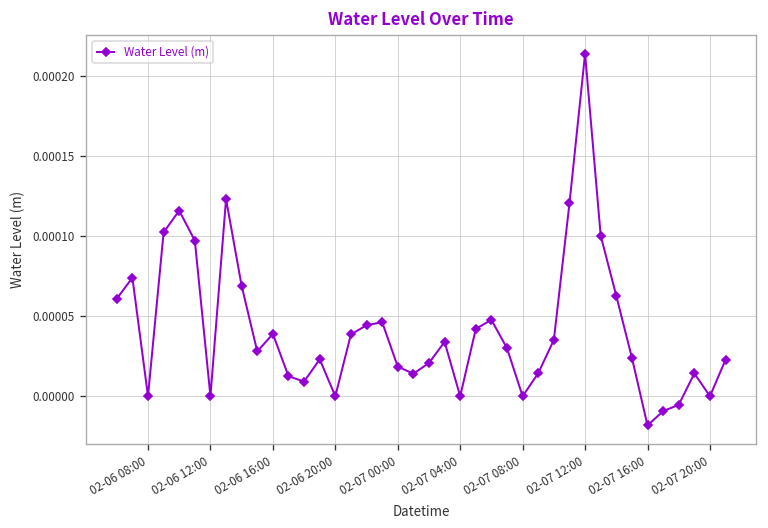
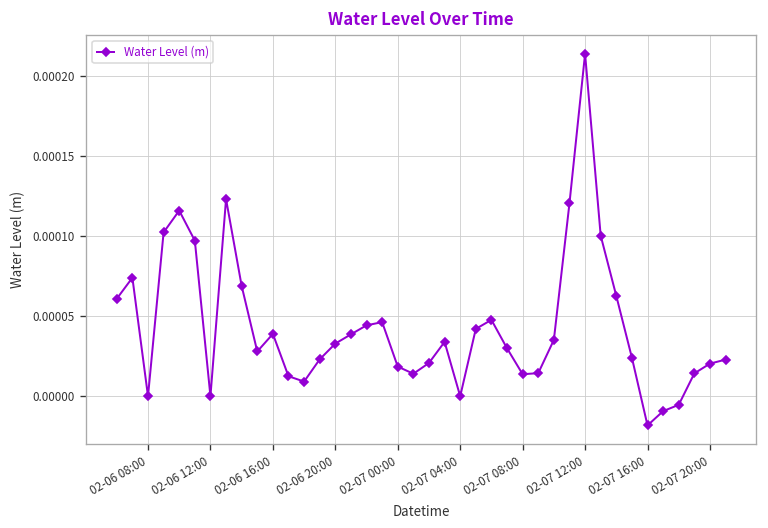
  {
    "02-06 08:00": 0.00000,
    "02-06 12:00": 0.00000,
    "02-06 16:00": 0.00004,
-   "02-06 20:00": 0.00000,
+   "02-06 20:00": 0.00003,
    "02-07 00:00": 0.00002,
    "02-07 04:00": 0.00000,
-   "02-07 08:00": 0.00000,
+   "02-07 08:00": 0.00001,
    "02-07 12:00": 0.000214,
    "02-07 16:00": -0.00002,
-   "02-07 20:00": 0.00000
+   "02-07 20:00": 0.00002
  }
